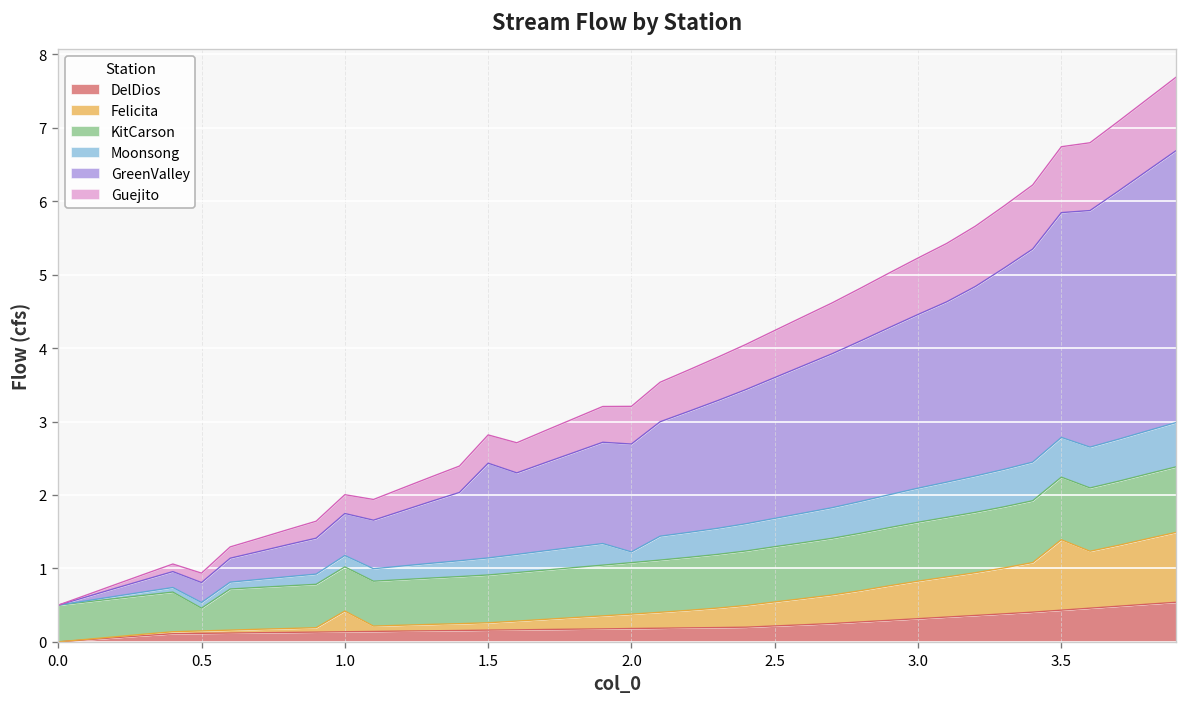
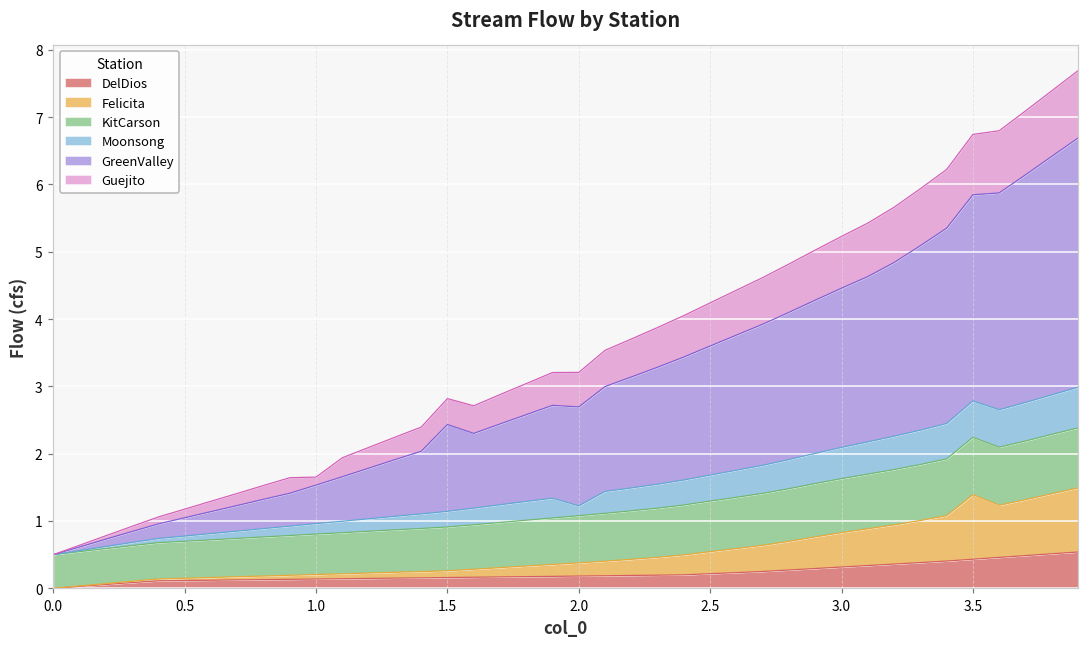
  {
    "DelDios": {
      "1.0": 0.1,
      "1.5": 0.2,
      "2.0": 0.2,
      "2.5": 0.2,
      "3.0": 0.3,
      "3.5": 0.4
    },
    "Felicita": {
-     "1.0": 0.3,
+     "1.0": 0.1,
      "1.5": 0.1,
      "2.0": 0.2,
      "2.5": 0.3,
      "3.0": 0.5,
      "3.5": 1.0
    },
    "KitCarson": {
-     "0.5": 0.3,
+     "0.5": 0.6,
      "1.0": 0.6,
      "1.5": 0.7,
      "2.0": 0.7,
      "2.5": 0.8,
      "3.0": 0.8,
      "3.5": 0.9
    },
    "Moonsong": {
      "0.5": 0.1,
      "1.0": 0.2,
      "1.5": 0.2,
      "2.0": 0.1,
      "2.5": 0.4,
      "3.0": 0.5,
      "3.5": 0.5
    },
    "GreenValley": {
      "0.5": 0.3,
      "1.0": 0.6,
      "1.5": 1.3,
      "2.0": 1.5,
      "2.5": 1.9,
      "3.0": 2.4,
      "3.5": 3.1
    },
    "Guejito": {
      "0.5": 0.1,
-     "1.0": 0.3,
+     "1.0": 0.1,
      "1.5": 0.4,
      "2.0": 0.5,
      "2.5": 0.6,
      "3.0": 0.8,
      "3.5": 0.9
    }
  }
